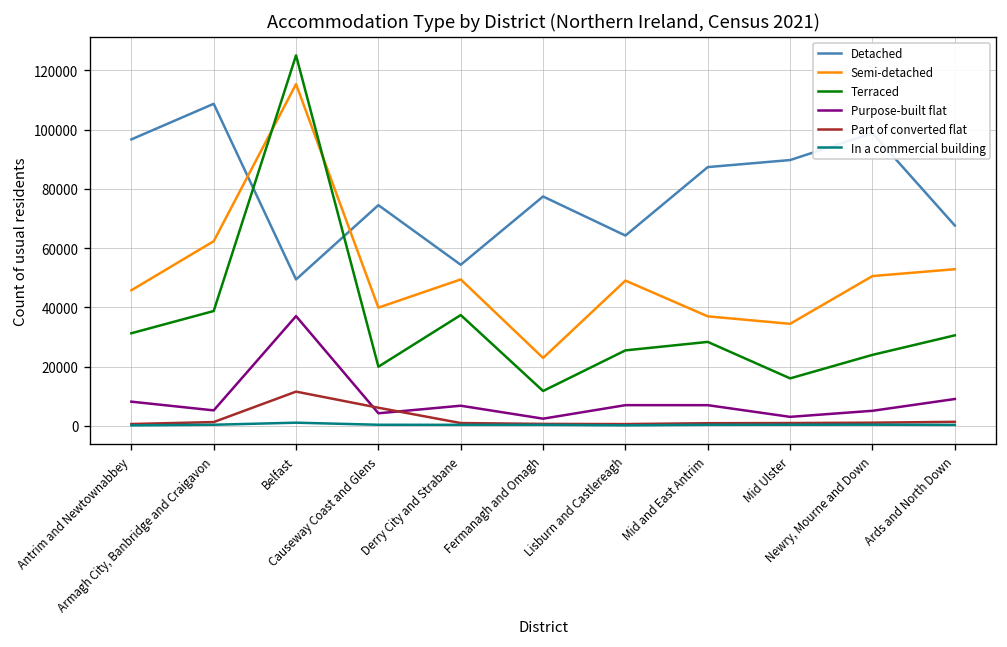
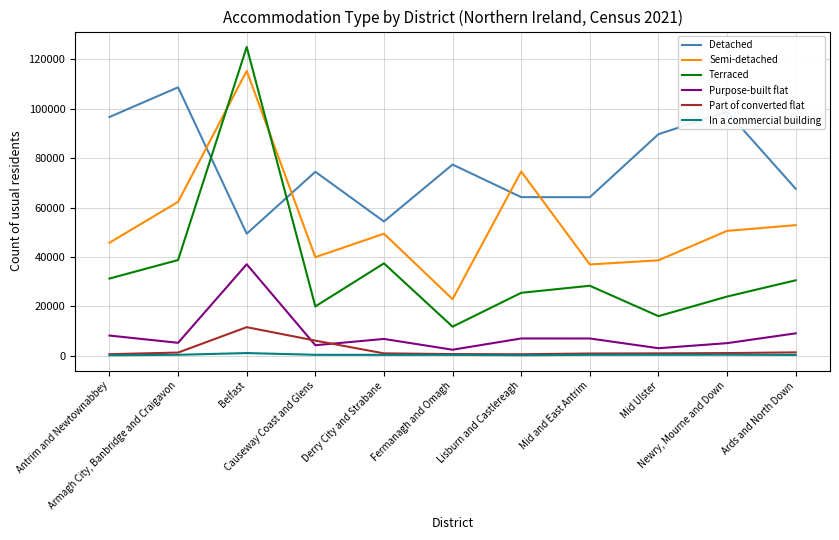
  {
    "Detached": {
      "Antrim and Newtownabbey": 97000,
      "Armagh City, Banbridge and Craigavon": 109000,
      "Belfast": 49000,
      "Causeway Coast and Glens": 74000,
      "Derry City and Strabane": 54000,
      "Fermanagh and Omagh": 77000,
      "Lisburn and Castlereagh": 64000,
-     "Mid and East Antrim": 87000,
+     "Mid and East Antrim": 64000,
      "Mid Ulster": 90000,
      "Ards and North Down": 68000
    },
    "Semi-detached": {
      "Antrim and Newtownabbey": 46000,
      "Armagh City, Banbridge and Craigavon": 62000,
      "Belfast": 115000,
      "Causeway Coast and Glens": 40000,
      "Derry City and Strabane": 49000,
      "Fermanagh and Omagh": 23000,
-     "Lisburn and Castlereagh": 49000,
+     "Lisburn and Castlereagh": 75000,
      "Mid and East Antrim": 37000,
-     "Mid Ulster": 34000,
+     "Mid Ulster": 39000,
      "Newry, Mourne and Down": 51000,
      "Ards and North Down": 53000
    },
    "Terraced": {
      "Antrim and Newtownabbey": 31000,
      "Armagh City, Banbridge and Craigavon": 39000,
      "Belfast": 125000,
      "Causeway Coast and Glens": 20000,
      "Derry City and Strabane": 37000,
      "Fermanagh and Omagh": 12000,
      "Lisburn and Castlereagh": 25000,
      "Mid and East Antrim": 28000,
      "Mid Ulster": 16000,
      "Newry, Mourne and Down": 24000,
      "Ards and North Down": 31000
    },
    "Purpose-built flat": {
      "Antrim and Newtownabbey": 8000,
      "Armagh City, Banbridge and Craigavon": 5000,
      "Belfast": 37000,
      "Causeway Coast and Glens": 4000,
      "Derry City and Strabane": 7000,
      "Fermanagh and Omagh": 2000,
      "Lisburn and Castlereagh": 7000,
      "Mid and East Antrim": 7000,
      "Mid Ulster": 3000,
      "Newry, Mourne and Down": 5000,
      "Ards and North Down": 9000
    },
    "Part of converted flat": {
      "Belfast": 12000,
      "Causeway Coast and Glens": 6000
    },
    "In a commercial building": {
      "Belfast": 1000,
      "Causeway Coast and Glens": 0
    }
  }
